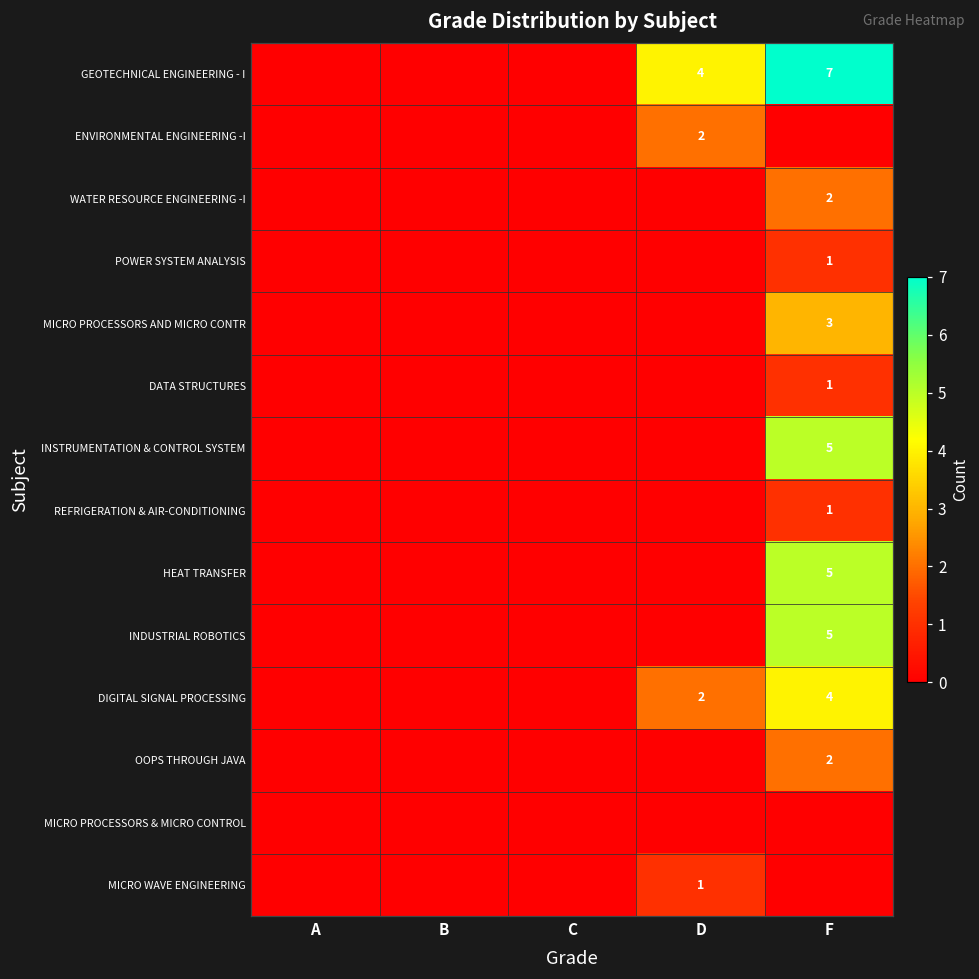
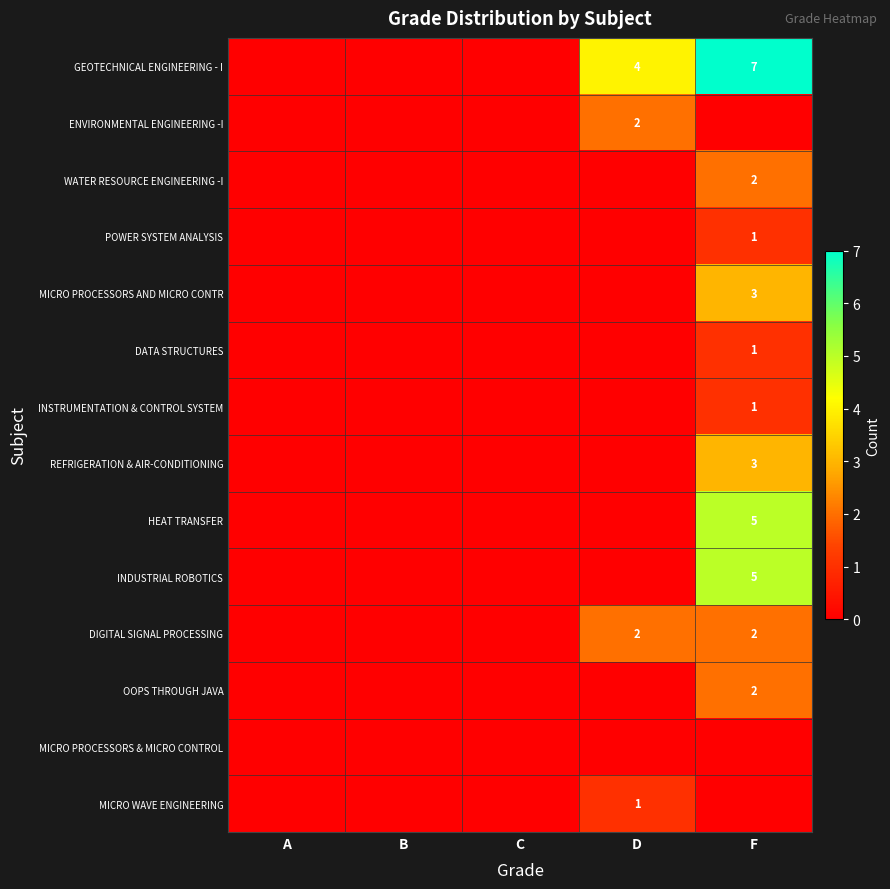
  {
    "INSTRUMENTATION & CONTROL SYSTEM": {
-     "F": 5
+     "F": 1
    },
    "REFRIGERATION & AIR-CONDITIONING": {
-     "F": 1
+     "F": 3
    },
    "DIGITAL SIGNAL PROCESSING": {
-     "F": 4
+     "F": 2
    }
  }
